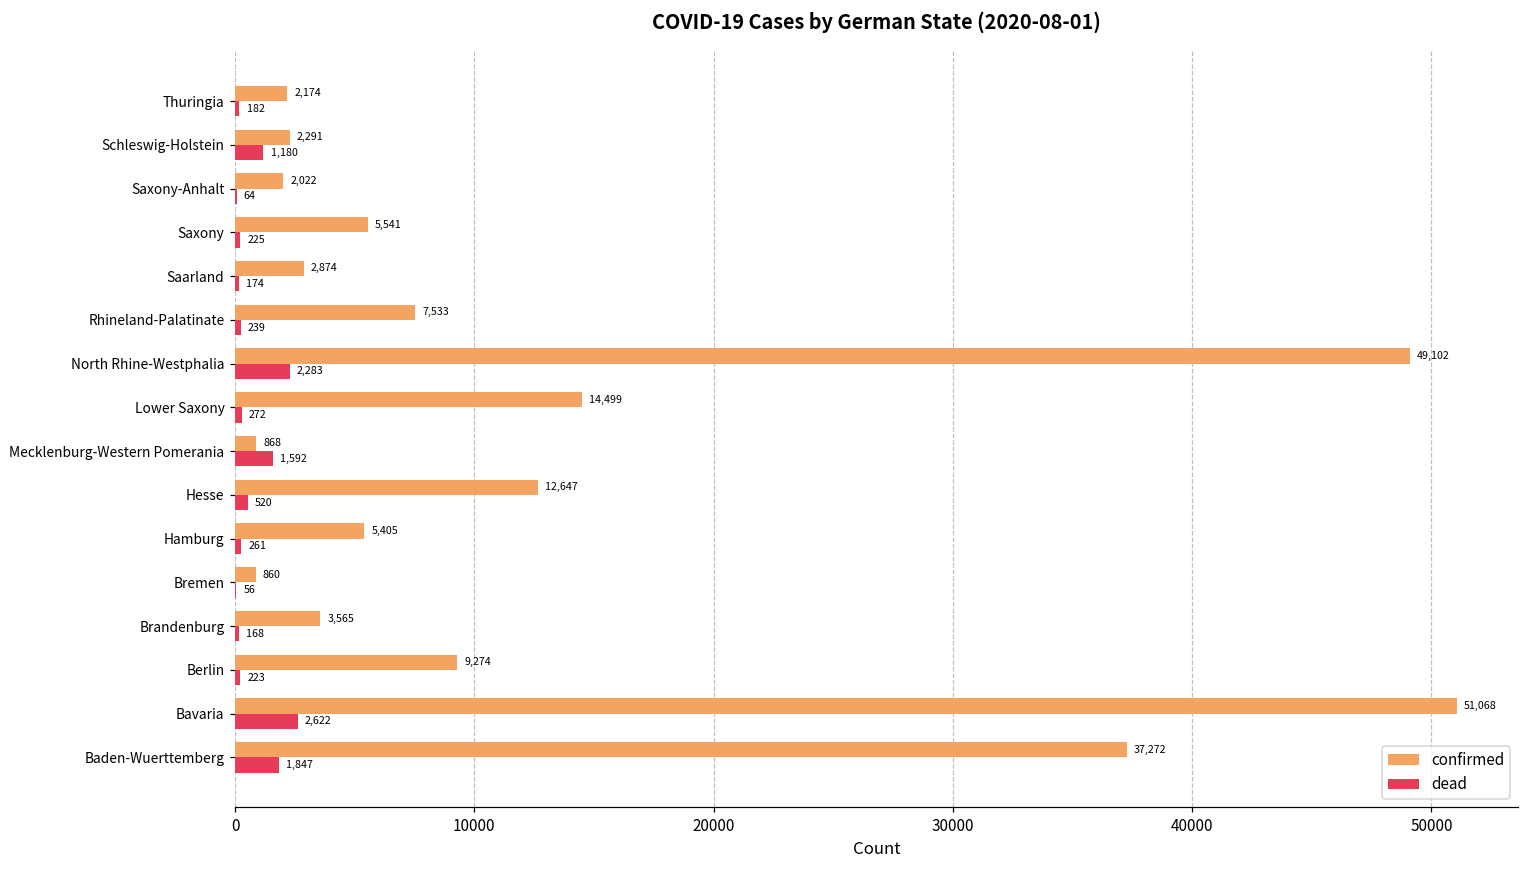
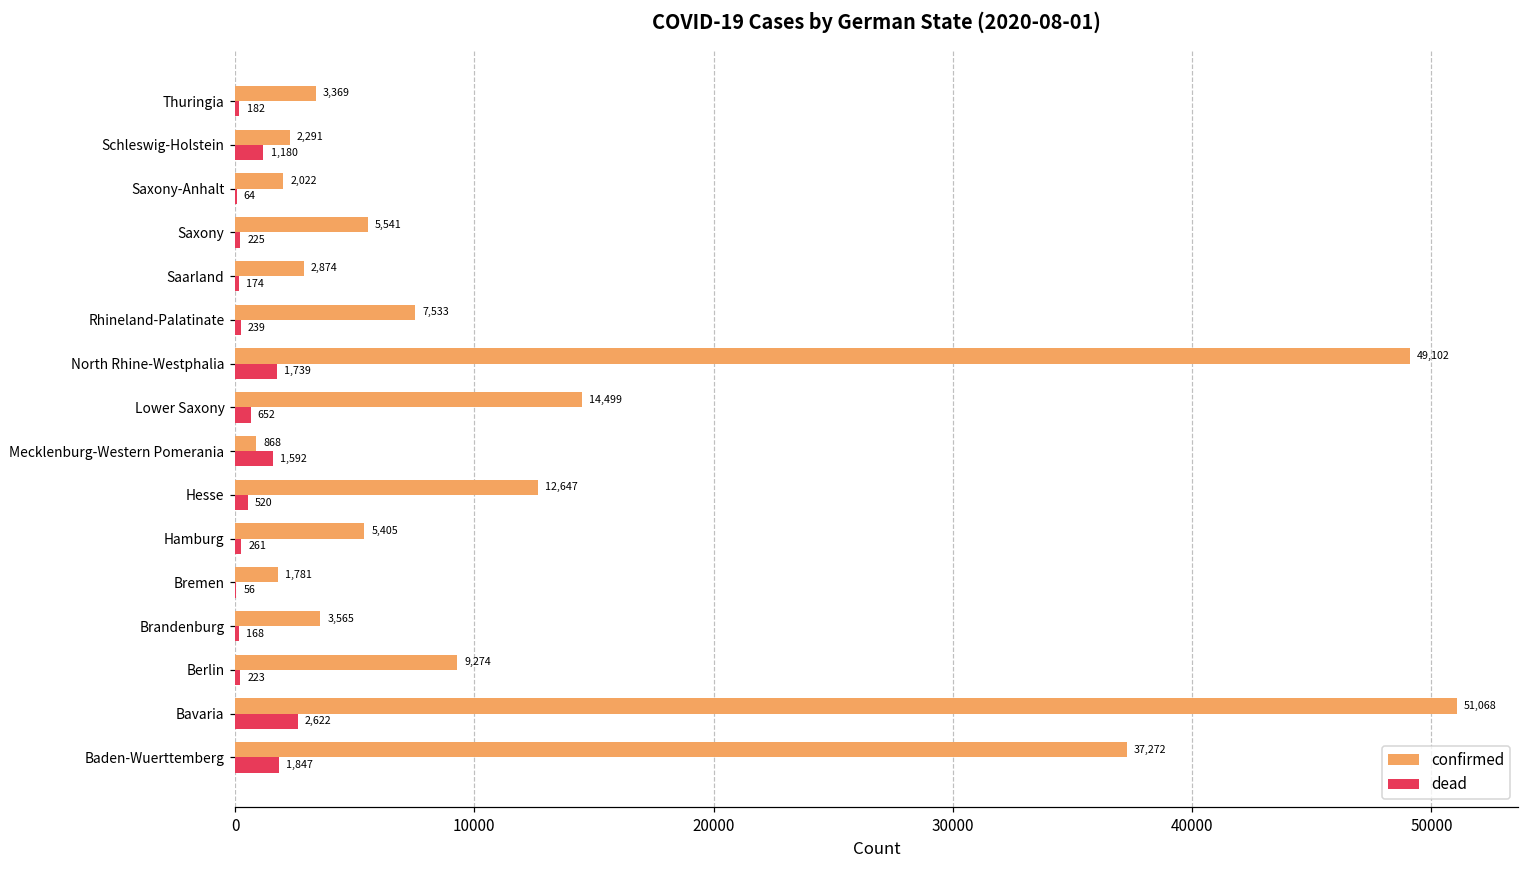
  {
    "confirmed": {
-     "Thuringia": "2,174",
+     "Thuringia": "3,369",
      "Schleswig-Holstein": "2,291",
      "Saxony-Anhalt": "2,022",
      "Saxony": "5,541",
      "Saarland": "2,874",
      "Rhineland-Palatinate": "7,533",
      "North Rhine-Westphalia": "49,102",
      "Lower Saxony": "14,499",
      "Mecklenburg-Western Pomerania": "868",
      "Hesse": "12,647",
      "Hamburg": "5,405",
-     "Bremen": "860",
+     "Bremen": "1,781",
      "Brandenburg": "3,565",
      "Berlin": "9,274",
      "Bavaria": "51,068",
      "Baden-Wuerttemberg": "37,272"
    },
    "dead": {
      "Thuringia": "182",
      "Schleswig-Holstein": "1,180",
      "Saxony-Anhalt": "64",
      "Saxony": "225",
      "Saarland": "174",
      "Rhineland-Palatinate": "239",
-     "North Rhine-Westphalia": "2,283",
-     "Lower Saxony": "272",
+     "North Rhine-Westphalia": "1,739",
+     "Lower Saxony": "652",
      "Mecklenburg-Western Pomerania": "1,592",
      "Hesse": "520",
      "Hamburg": "261",
      "Bremen": "56",
      "Brandenburg": "168",
      "Berlin": "223",
      "Bavaria": "2,622",
      "Baden-Wuerttemberg": "1,847"
    }
  }
